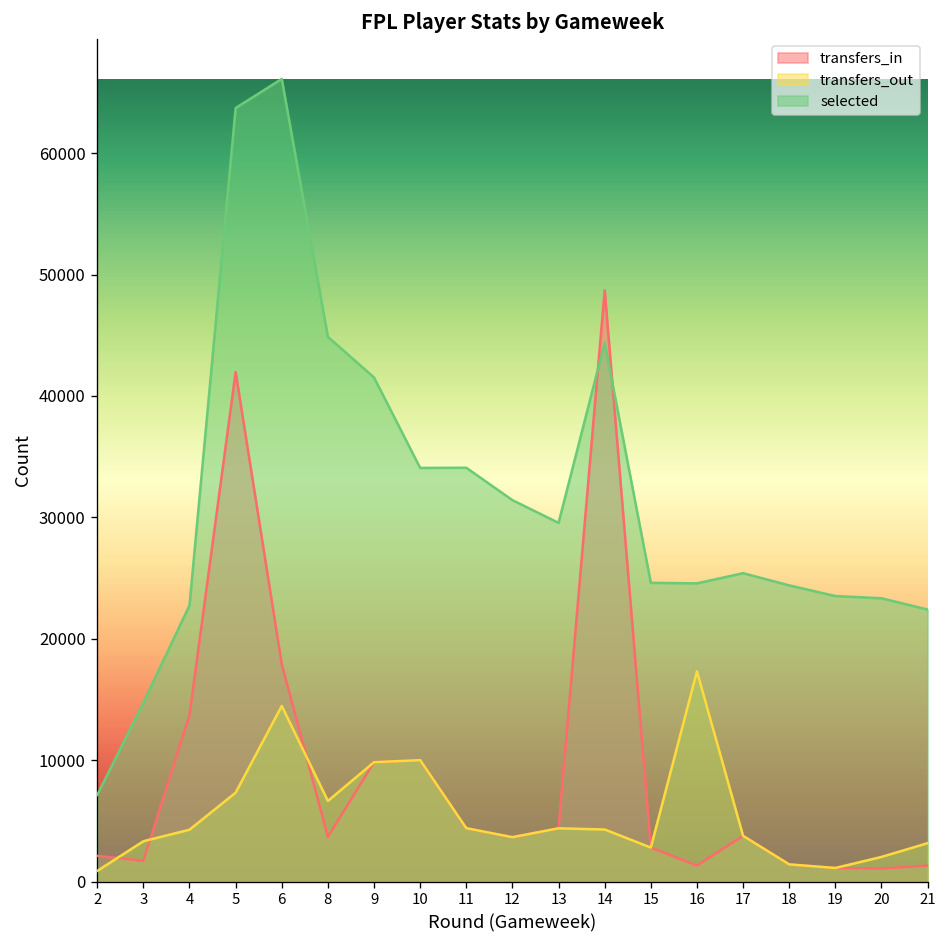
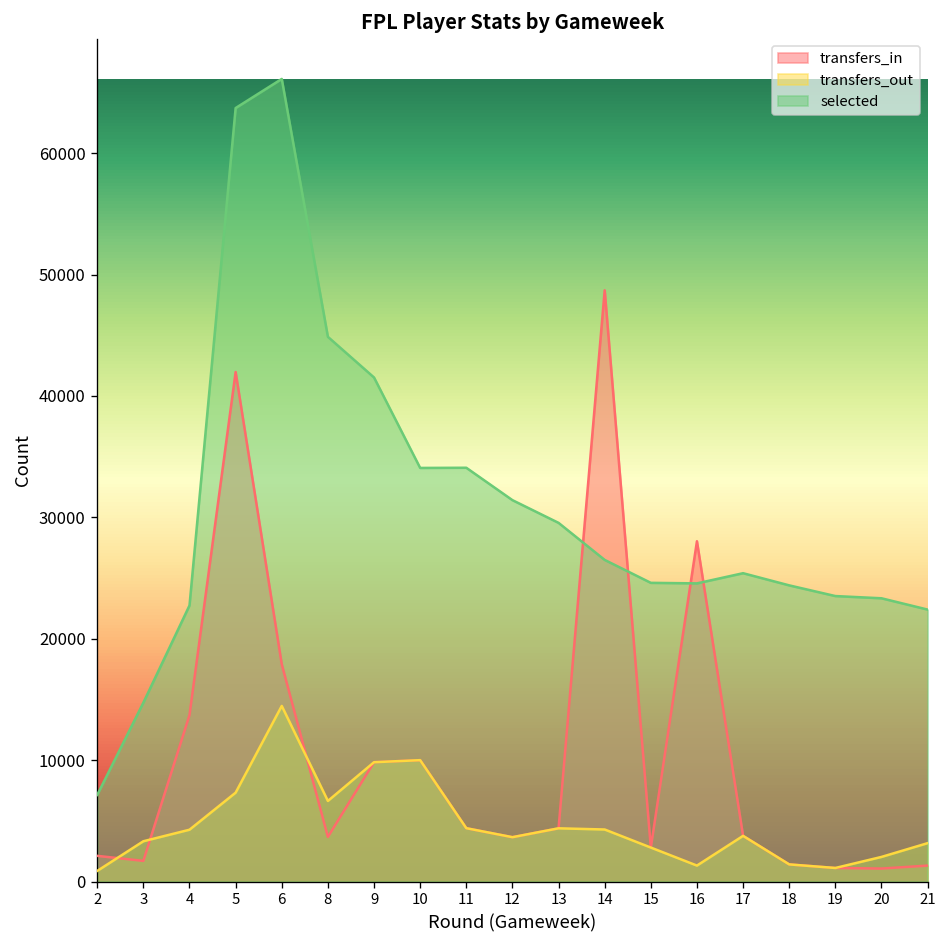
  {
    "transfers_in": {
      "2": 2100,
      "3": 1700,
      "4": 13700,
      "5": 42000,
      "6": 17900,
      "8": 3700,
      "14": 48700,
-     "16": 1300,
+     "16": 28000,
      "20": 1100,
      "21": 1300
    },
    "transfers_out": {
      "2": 900,
      "3": 3300,
      "4": 4300,
      "5": 7300,
      "6": 14500,
      "8": 6600,
      "14": 4300,
-     "16": 17300,
+     "16": 1300,
      "20": 2000,
      "21": 3200
    },
    "selected": {
      "2": 7100,
      "3": 14700,
      "4": 22700,
      "5": 63700,
      "6": 66100,
      "8": 44900,
      "9": 41500,
      "10": 34100,
      "11": 34100,
      "12": 31400,
      "13": 29600,
-     "14": 44400,
+     "14": 26500,
      "15": 24600,
      "16": 24600,
      "17": 25400,
      "18": 24400,
      "19": 23500,
      "20": 23300,
      "21": 22400
    }
  }
